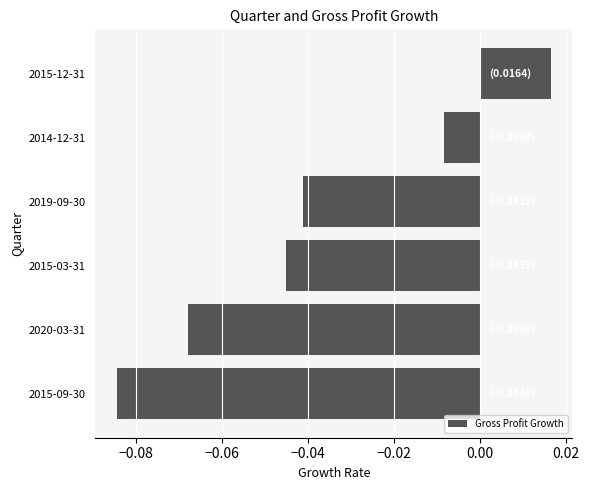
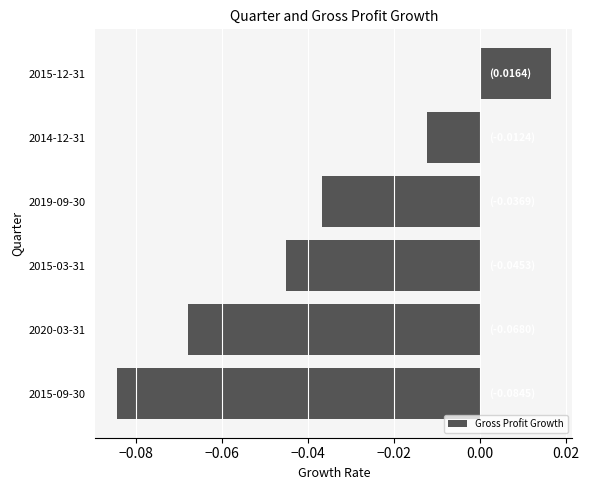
  {
-   "2014-12-31": -0.008,
-   "2019-09-30": -0.041,
+   "2014-12-31": -0.012,
+   "2019-09-30": -0.037,
    "2015-03-31": -0.045,
    "2020-03-31": -0.068,
    "2015-09-30": -0.085
  }
